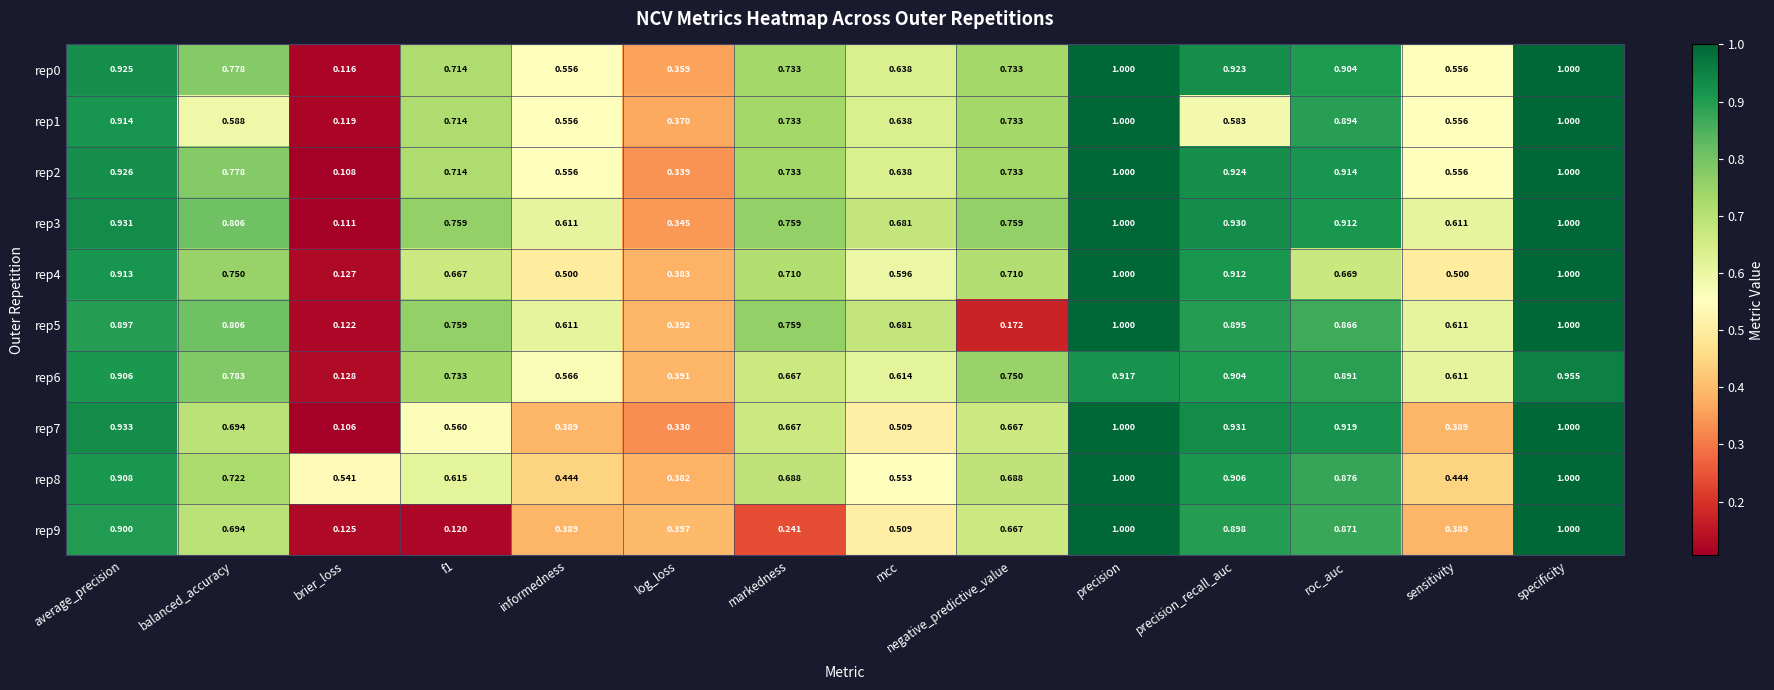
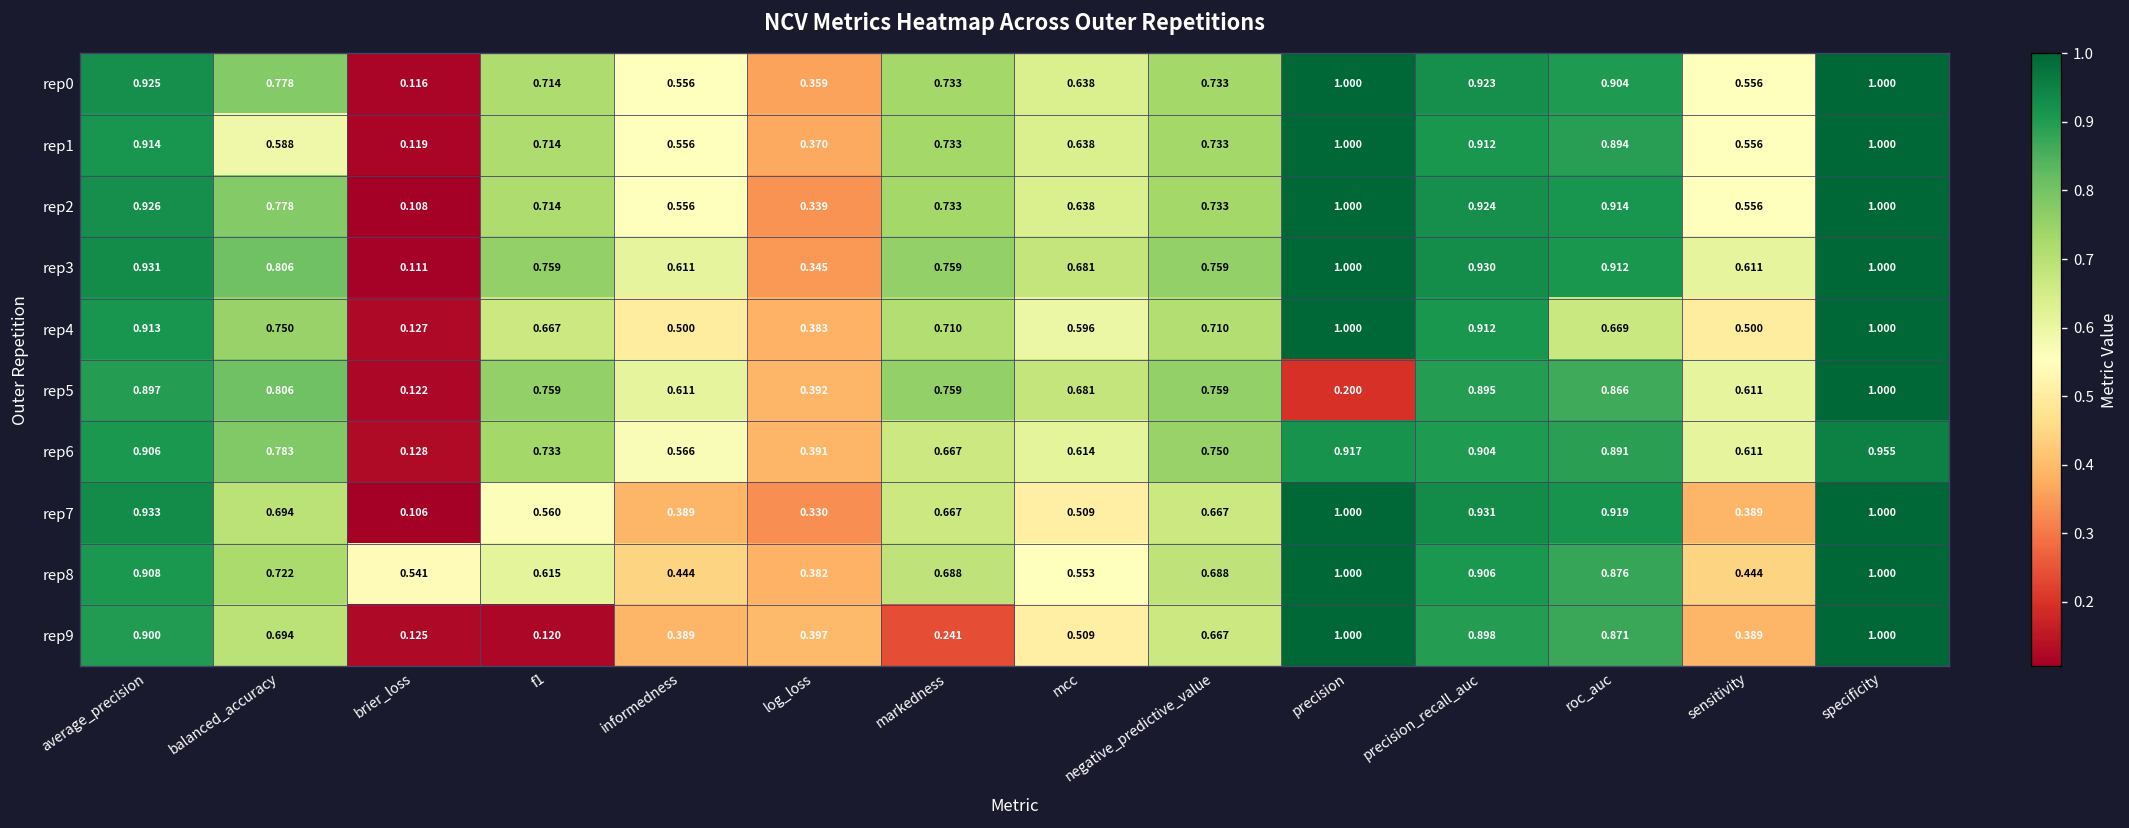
  {
    "rep0": {
      "average_precision": 0.925,
      "balanced_accuracy": 0.778,
      "brier_loss": 0.116,
      "f1": 0.714,
      "informedness": 0.556,
      "log_loss": 0.359,
      "markedness": 0.733,
      "mcc": 0.638,
      "negative_predictive_value": 0.733,
      "precision": 1.000,
      "precision_recall_auc": 0.923,
      "roc_auc": 0.904,
      "sensitivity": 0.556,
      "specificity": 1.000
    },
    "rep1": {
      "average_precision": 0.914,
      "balanced_accuracy": 0.588,
      "brier_loss": 0.119,
      "f1": 0.714,
      "informedness": 0.556,
      "log_loss": 0.370,
      "markedness": 0.733,
      "mcc": 0.638,
      "negative_predictive_value": 0.733,
      "precision": 1.000,
-     "precision_recall_auc": 0.583,
+     "precision_recall_auc": 0.912,
      "roc_auc": 0.894,
      "sensitivity": 0.556,
      "specificity": 1.000
    },
    "rep2": {
      "average_precision": 0.926,
      "balanced_accuracy": 0.778,
      "brier_loss": 0.108,
      "f1": 0.714,
      "informedness": 0.556,
      "log_loss": 0.339,
      "markedness": 0.733,
      "mcc": 0.638,
      "negative_predictive_value": 0.733,
      "precision": 1.000,
      "precision_recall_auc": 0.924,
      "roc_auc": 0.914,
      "sensitivity": 0.556,
      "specificity": 1.000
    },
    "rep3": {
      "average_precision": 0.931,
      "balanced_accuracy": 0.806,
      "brier_loss": 0.111,
      "f1": 0.759,
      "informedness": 0.611,
      "log_loss": 0.345,
      "markedness": 0.759,
      "mcc": 0.681,
      "negative_predictive_value": 0.759,
      "precision": 1.000,
      "precision_recall_auc": 0.930,
      "roc_auc": 0.912,
      "sensitivity": 0.611,
      "specificity": 1.000
    },
    "rep4": {
      "average_precision": 0.913,
      "balanced_accuracy": 0.750,
      "brier_loss": 0.127,
      "f1": 0.667,
      "informedness": 0.500,
      "log_loss": 0.383,
      "markedness": 0.710,
      "mcc": 0.596,
      "negative_predictive_value": 0.710,
      "precision": 1.000,
      "precision_recall_auc": 0.912,
      "roc_auc": 0.669,
      "sensitivity": 0.500,
      "specificity": 1.000
    },
    "rep5": {
      "average_precision": 0.897,
      "balanced_accuracy": 0.806,
      "brier_loss": 0.122,
      "f1": 0.759,
      "informedness": 0.611,
      "log_loss": 0.392,
      "markedness": 0.759,
      "mcc": 0.681,
-     "negative_predictive_value": 0.172,
-     "precision": 1.000,
+     "negative_predictive_value": 0.759,
+     "precision": 0.200,
      "precision_recall_auc": 0.895,
      "roc_auc": 0.866,
      "sensitivity": 0.611,
      "specificity": 1.000
    },
    "rep6": {
      "average_precision": 0.906,
      "balanced_accuracy": 0.783,
      "brier_loss": 0.128,
      "f1": 0.733,
      "informedness": 0.566,
      "log_loss": 0.391,
      "markedness": 0.667,
      "mcc": 0.614,
      "negative_predictive_value": 0.750,
      "precision": 0.917,
      "precision_recall_auc": 0.904,
      "roc_auc": 0.891,
      "sensitivity": 0.611,
      "specificity": 0.955
    },
    "rep7": {
      "average_precision": 0.933,
      "balanced_accuracy": 0.694,
      "brier_loss": 0.106,
      "f1": 0.560,
      "informedness": 0.389,
      "log_loss": 0.330,
      "markedness": 0.667,
      "mcc": 0.509,
      "negative_predictive_value": 0.667,
      "precision": 1.000,
      "precision_recall_auc": 0.931,
      "roc_auc": 0.919,
      "sensitivity": 0.389,
      "specificity": 1.000
    },
    "rep8": {
      "average_precision": 0.908,
      "balanced_accuracy": 0.722,
      "brier_loss": 0.541,
      "f1": 0.615,
      "informedness": 0.444,
      "log_loss": 0.382,
      "markedness": 0.688,
      "mcc": 0.553,
      "negative_predictive_value": 0.688,
      "precision": 1.000,
      "precision_recall_auc": 0.906,
      "roc_auc": 0.876,
      "sensitivity": 0.444,
      "specificity": 1.000
    },
    "rep9": {
      "average_precision": 0.900,
      "balanced_accuracy": 0.694,
      "brier_loss": 0.125,
      "f1": 0.120,
      "informedness": 0.389,
      "log_loss": 0.397,
      "markedness": 0.241,
      "mcc": 0.509,
      "negative_predictive_value": 0.667,
      "precision": 1.000,
      "precision_recall_auc": 0.898,
      "roc_auc": 0.871,
      "sensitivity": 0.389,
      "specificity": 1.000
    }
  }
